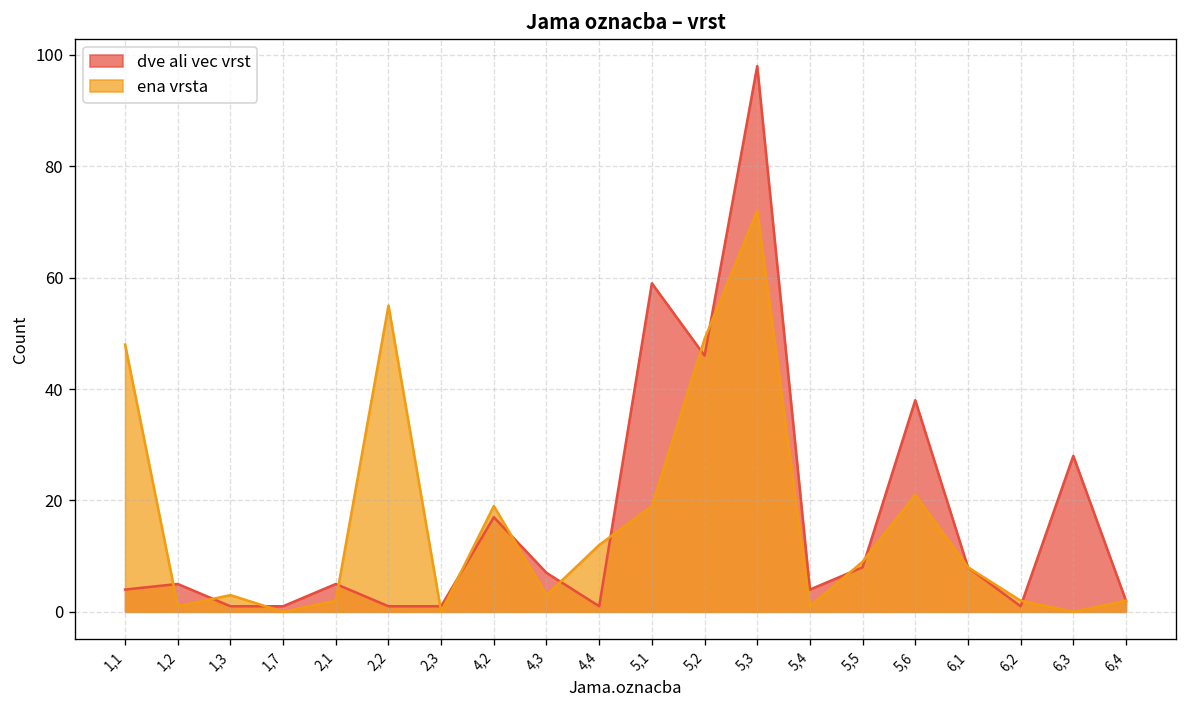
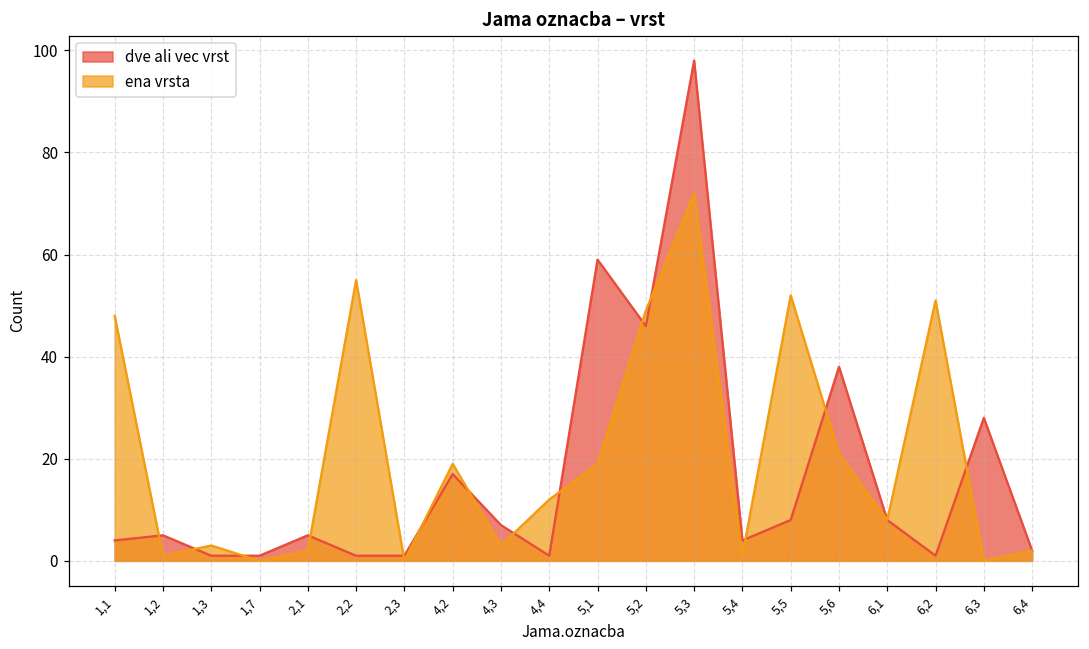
  {
    "dve ali vec vrst": {
      "1,1": 4,
      "1,2": 5,
      "1,3": 1,
      "1,7": 1,
      "2,1": 5,
      "2,2": 1,
      "2,3": 1,
      "4,2": 17,
      "4,3": 7,
      "4,4": 1,
      "5,1": 59,
      "5,2": 46,
      "5,3": 98,
      "5,4": 4,
      "5,5": 8,
      "5,6": 38,
      "6,2": 1,
      "6,3": 28
    },
    "ena vrsta": {
      "1,1": 48,
      "1,2": 1,
      "1,3": 3,
      "1,7": 0,
      "2,1": 2,
      "2,2": 55,
      "2,3": 0,
      "4,2": 19,
      "4,3": 3,
      "4,4": 12,
      "5,1": 19,
      "5,2": 49,
      "5,3": 72,
      "5,4": 1,
-     "5,5": 9,
+     "5,5": 52,
      "5,6": 21,
-     "6,2": 2,
+     "6,2": 51,
      "6,3": 0
    }
  }
